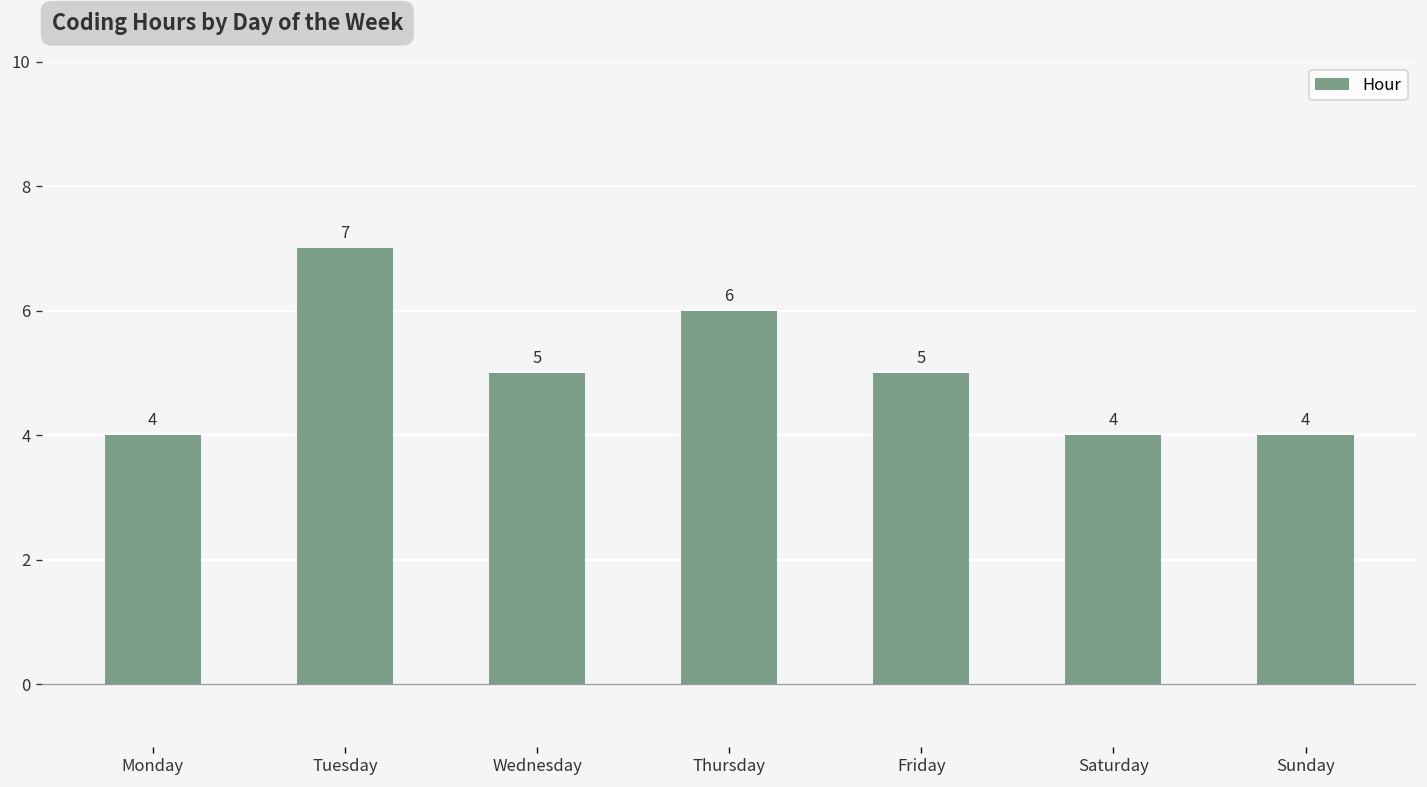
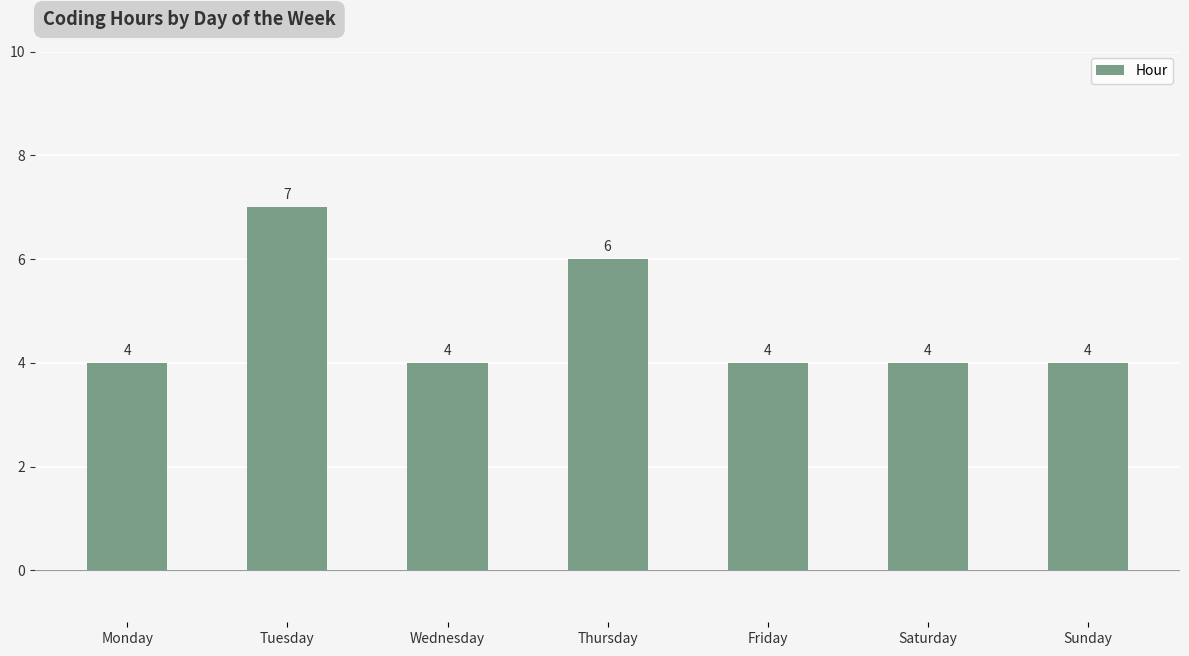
  {
    "Monday": 4,
    "Tuesday": 7,
-   "Wednesday": 5,
+   "Wednesday": 4,
    "Thursday": 6,
-   "Friday": 5,
+   "Friday": 4,
    "Saturday": 4,
    "Sunday": 4
  }
